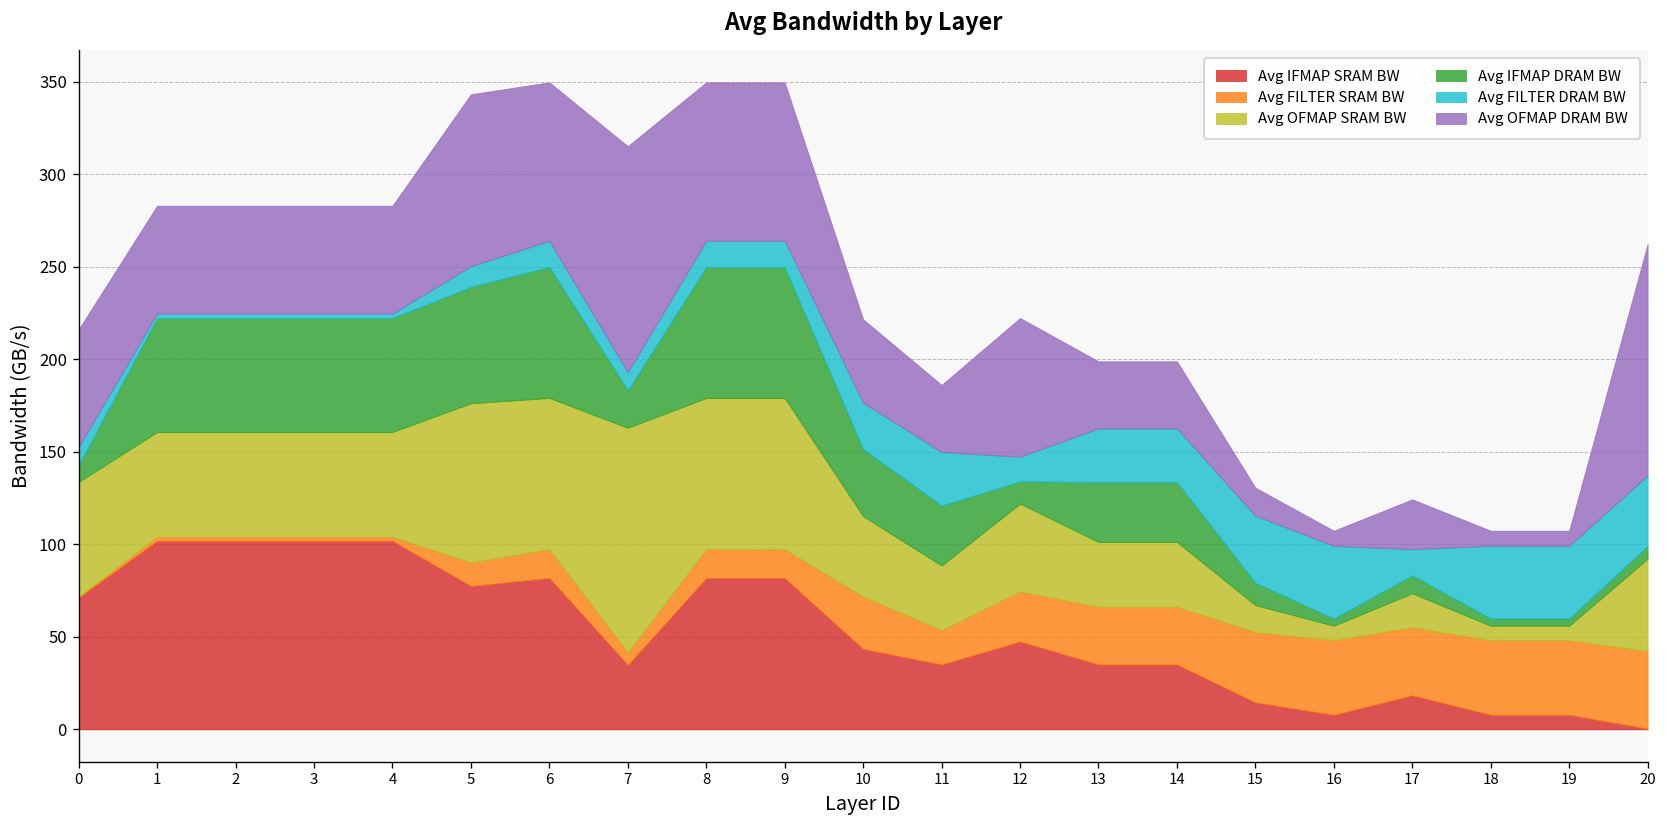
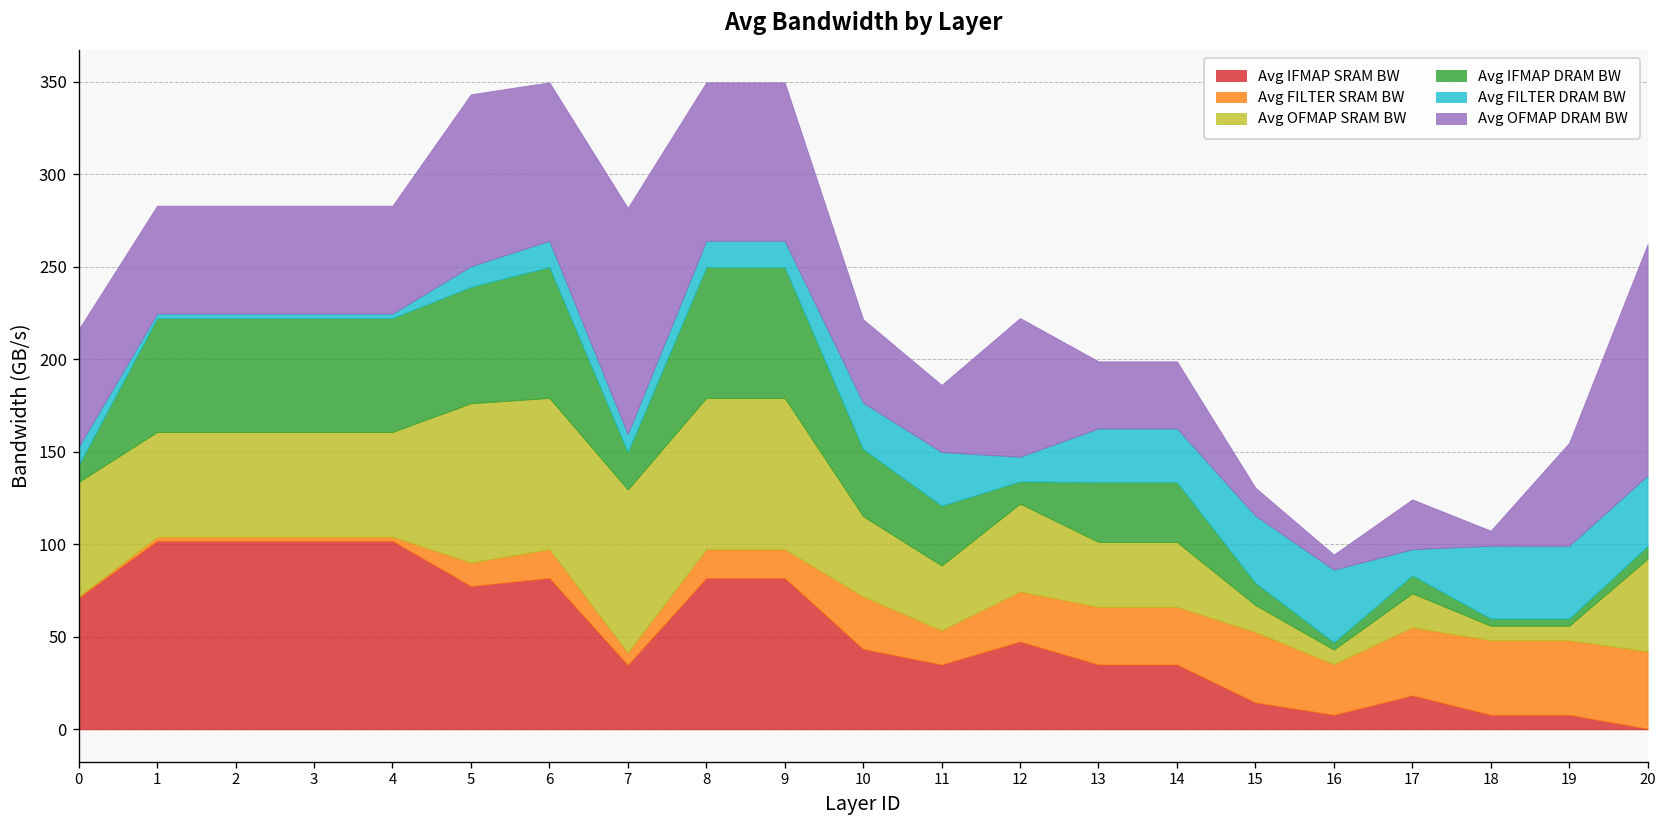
  {
    "Avg IFMAP SRAM BW": {
      "1": 102,
      "2": 102,
      "3": 102,
      "4": 102,
      "5": 77,
      "6": 82,
      "7": 35,
      "8": 82,
      "9": 82,
      "10": 43,
      "11": 35,
      "12": 47,
      "13": 35,
      "14": 35,
      "15": 15,
      "16": 8,
      "17": 18,
      "18": 8,
      "19": 8
    },
    "Avg FILTER SRAM BW": {
      "1": 2,
      "2": 2,
      "3": 2,
      "4": 2,
      "5": 13,
      "6": 15,
      "7": 7,
      "8": 15,
      "9": 15,
      "10": 28,
      "11": 18,
      "12": 27,
      "13": 31,
      "14": 31,
      "15": 38,
-     "16": 40,
+     "16": 27,
      "17": 37,
      "18": 40,
      "19": 40,
      "20": 42
    },
    "Avg OFMAP SRAM BW": {
      "0": 62,
      "1": 57,
      "2": 57,
      "3": 57,
      "4": 57,
      "5": 86,
      "6": 82,
-     "7": 121,
+     "7": 88,
      "8": 82,
      "9": 82,
      "10": 43,
      "11": 35,
      "12": 47,
      "13": 35,
      "14": 35,
      "15": 15,
      "16": 8,
      "17": 18,
      "18": 8,
      "19": 8,
      "20": 50
    },
    "Avg IFMAP DRAM BW": {
      "0": 9,
      "1": 62,
      "2": 62,
      "3": 62,
      "4": 62,
      "5": 63,
      "6": 71,
      "7": 20,
      "8": 71,
      "9": 71,
      "10": 36,
      "11": 32,
      "12": 12,
      "13": 32,
      "14": 32,
      "15": 12,
      "16": 4,
      "17": 10,
      "18": 4,
      "19": 4,
      "20": 7
    },
    "Avg FILTER DRAM BW": {
      "0": 10,
      "1": 2,
      "2": 2,
      "3": 2,
      "4": 2,
      "5": 11,
      "6": 14,
      "7": 10,
      "8": 14,
      "9": 14,
      "10": 25,
      "11": 29,
      "12": 13,
      "13": 29,
      "14": 29,
      "15": 36,
      "16": 39,
      "17": 14,
      "18": 39,
      "19": 39,
      "20": 38
    },
    "Avg OFMAP DRAM BW": {
      "0": 63,
      "1": 58,
      "2": 58,
      "3": 58,
      "4": 58,
      "5": 93,
      "6": 86,
      "7": 122,
      "8": 86,
      "9": 86,
      "10": 45,
      "11": 36,
      "12": 75,
      "13": 36,
      "14": 36,
      "15": 15,
      "16": 8,
      "17": 27,
      "18": 8,
-     "19": 8,
+     "19": 56,
      "20": 125
    }
  }
